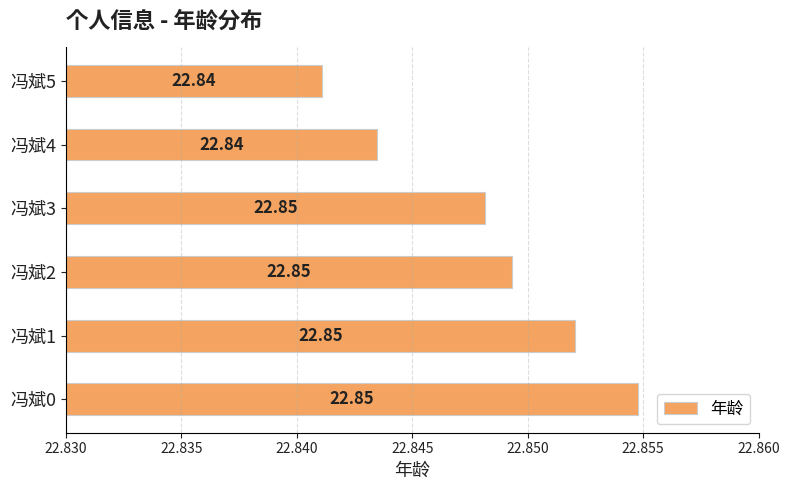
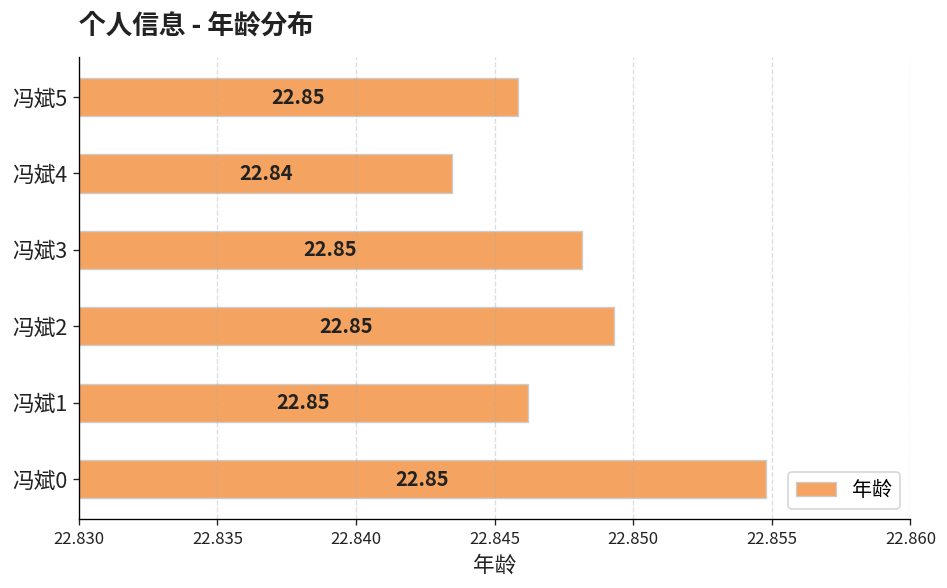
  {
-   "冯斌5": 22.84,
+   "冯斌5": 22.85,
    "冯斌4": 22.84,
    "冯斌3": 22.85,
    "冯斌2": 22.85,
-   "冯斌1": 22.8521,
+   "冯斌1": 22.8462,
    "冯斌0": 22.85
  }
